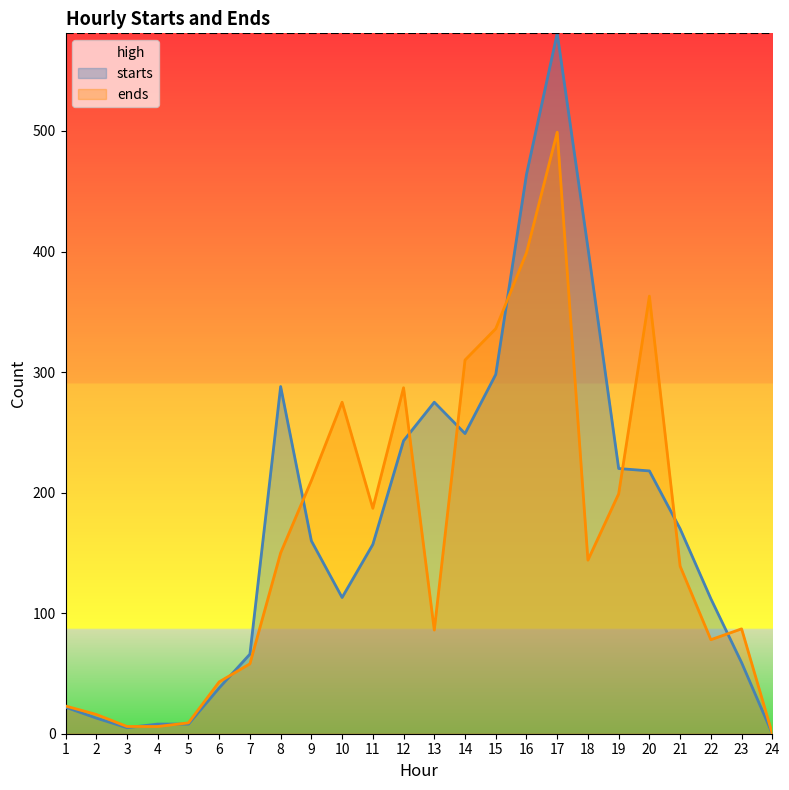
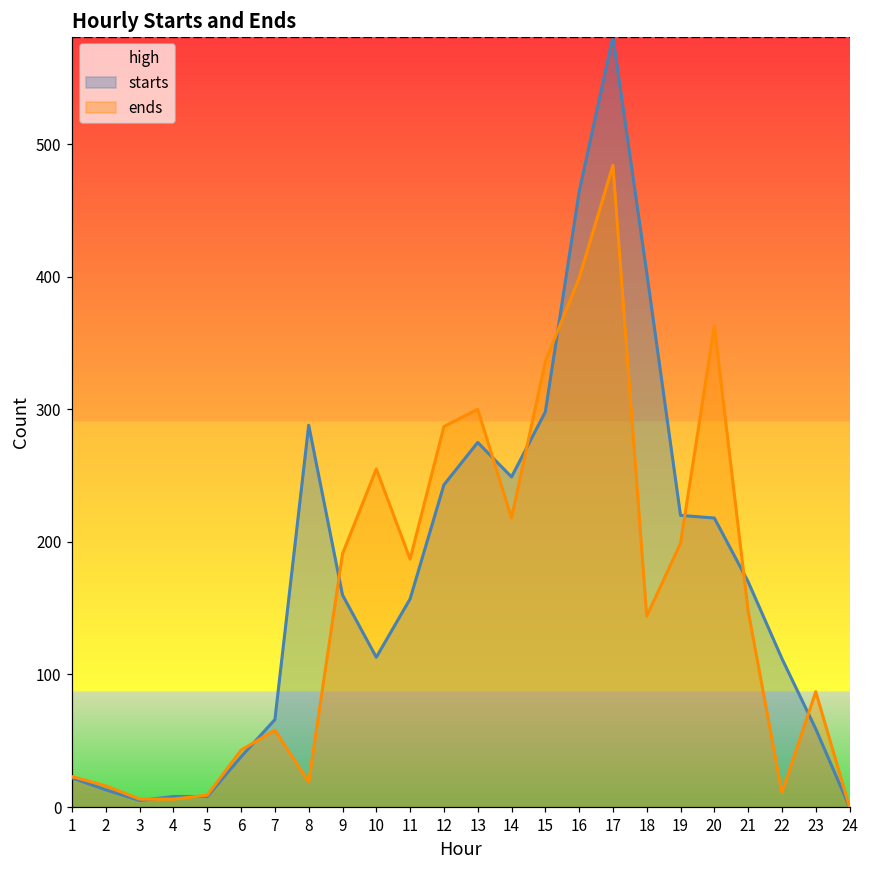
  {
    "ends": {
      "2": 16,
      "6": 43,
      "7": 58,
-     "8": 150,
-     "9": 210,
-     "10": 275,
+     "8": 19,
+     "9": 191,
+     "10": 255,
      "11": 187,
      "12": 287,
-     "13": 86,
-     "14": 310,
+     "13": 300,
+     "14": 218,
      "15": 336,
      "16": 399,
-     "17": 499,
+     "17": 484,
      "18": 144,
      "19": 199,
      "20": 363,
-     "21": 139,
-     "22": 78,
+     "21": 148,
+     "22": 11,
      "23": 87
    }
  }
